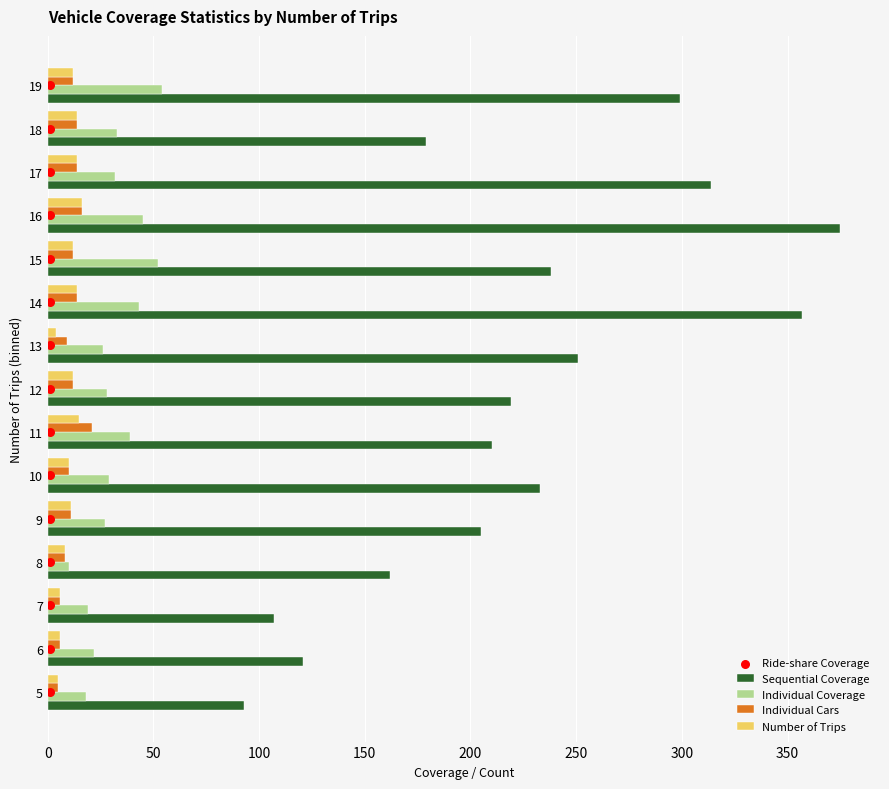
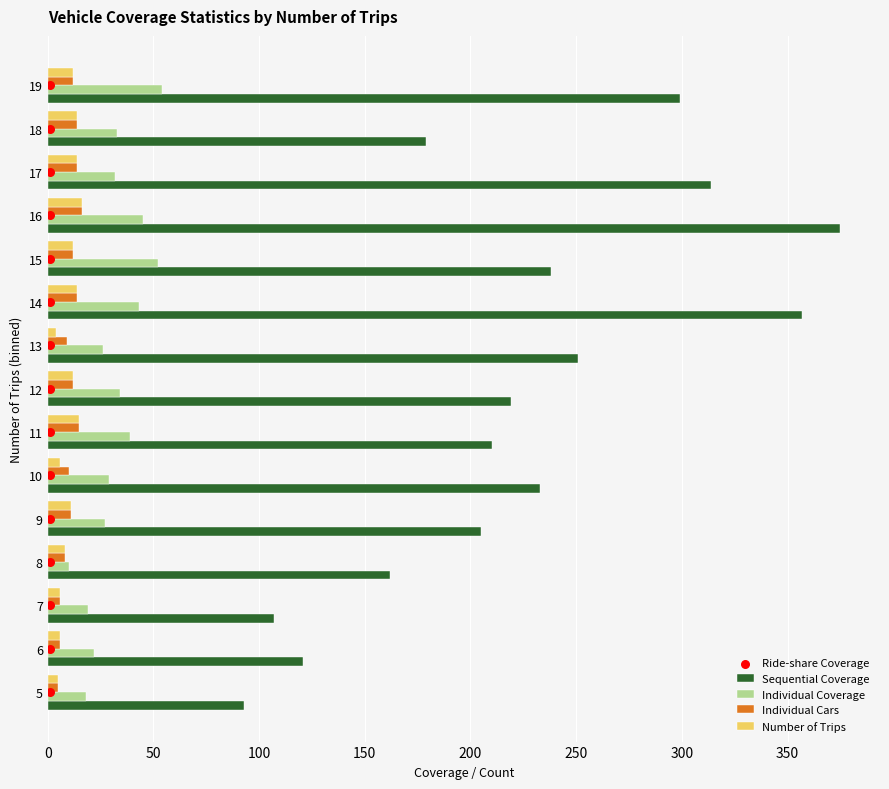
  {
    "Sequential Coverage": {
      "19": 299,
      "18": 179,
      "17": 314,
      "16": 375,
      "15": 238,
      "14": 357,
      "13": 251,
      "12": 219,
      "11": 210,
      "10": 233,
      "9": 205,
      "8": 162,
      "7": 107,
      "6": 121,
      "5": 93
    },
    "Individual Coverage": {
      "19": 54,
      "18": 33,
      "17": 32,
      "16": 45,
      "15": 52,
      "14": 43,
      "13": 26,
-     "12": 28,
+     "12": 34,
      "11": 39,
      "10": 29,
      "9": 27,
      "8": 10,
      "7": 19,
      "6": 22,
      "5": 18
    },
    "Individual Cars": {
      "19": 12,
      "18": 14,
      "17": 14,
      "16": 16,
      "15": 12,
      "14": 14,
      "13": 9,
      "12": 12,
-     "11": 21,
+     "11": 15,
      "10": 10,
      "9": 11,
      "8": 8,
      "7": 6,
      "6": 6,
      "5": 5
    },
    "Number of Trips": {
      "19": 12,
      "18": 14,
      "17": 14,
      "16": 16,
      "15": 12,
      "14": 14,
      "13": 4,
      "12": 12,
      "11": 15,
-     "10": 10,
+     "10": 6,
      "9": 11,
      "8": 8,
      "7": 6,
      "6": 6,
      "5": 5
    }
  }
